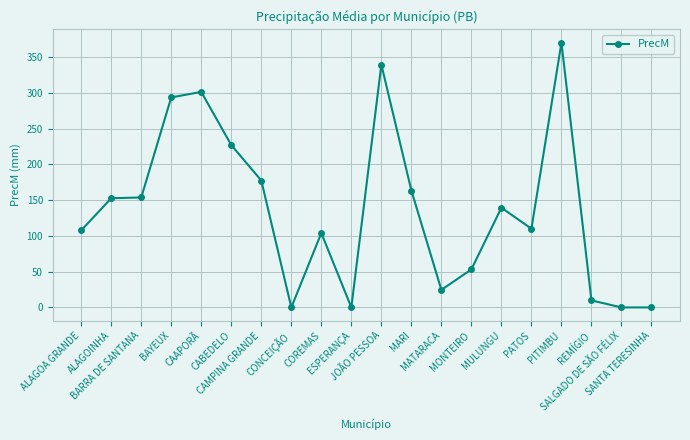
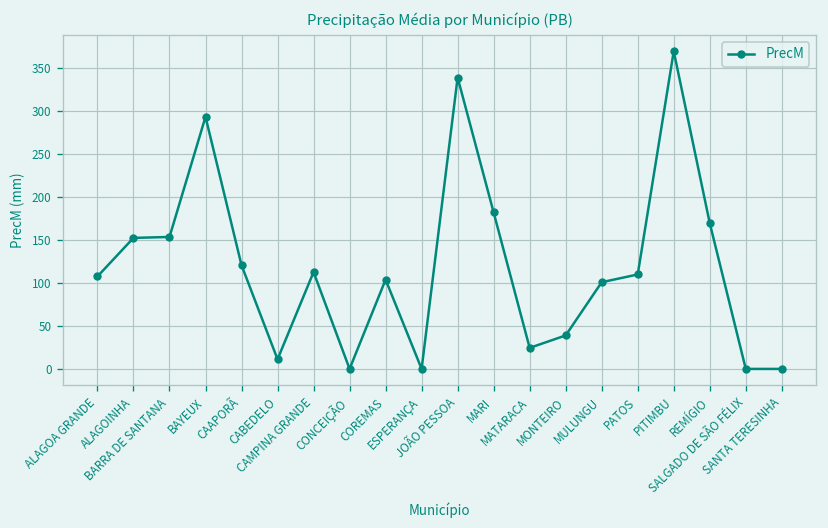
  {
    "ALAGOA GRANDE": 110,
    "ALAGOINHA": 150,
    "BARRA DE SANTANA": 150,
    "BAYEUX": 290,
-   "CAAPORÃ": 300,
-   "CABEDELO": 230,
-   "CAMPINA GRANDE": 180,
+   "CAAPORÃ": 120,
+   "CABEDELO": 10,
+   "CAMPINA GRANDE": 110,
    "CONCEIÇÃO": 0,
    "COREMAS": 100,
    "ESPERANÇA": 0,
    "JOÃO PESSOA": 340,
-   "MARI": 160,
+   "MARI": 180,
    "MATARACA": 20,
-   "MONTEIRO": 50,
-   "MULUNGU": 140,
+   "MONTEIRO": 40,
+   "MULUNGU": 100,
    "PATOS": 110,
    "PITIMBU": 370,
-   "REMÍGIO": 10,
+   "REMÍGIO": 170,
    "SALGADO DE SÃO FÉLIX": 0,
    "SANTA TERESINHA": 0
  }
